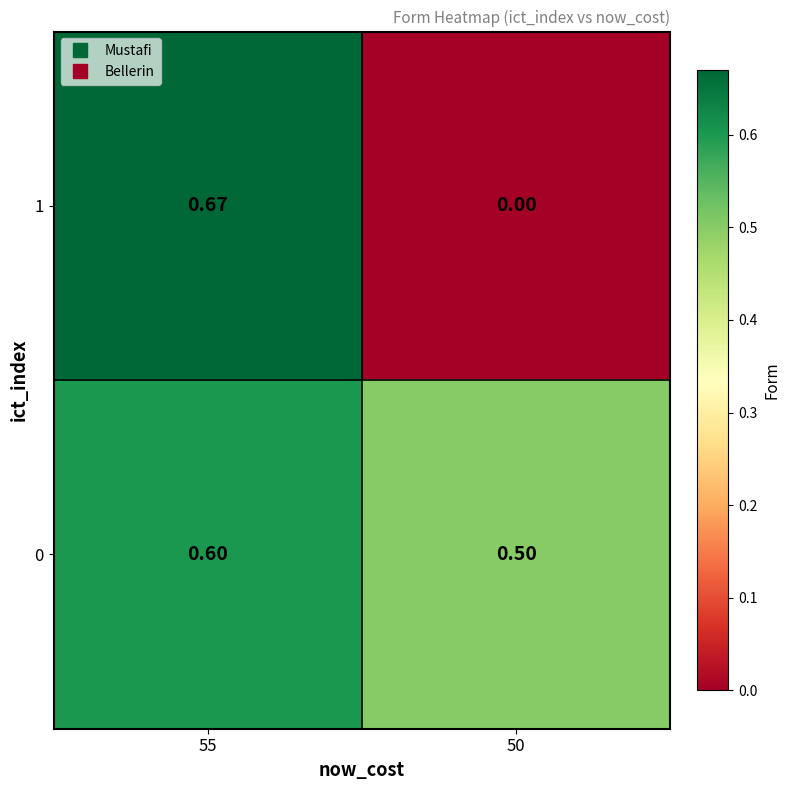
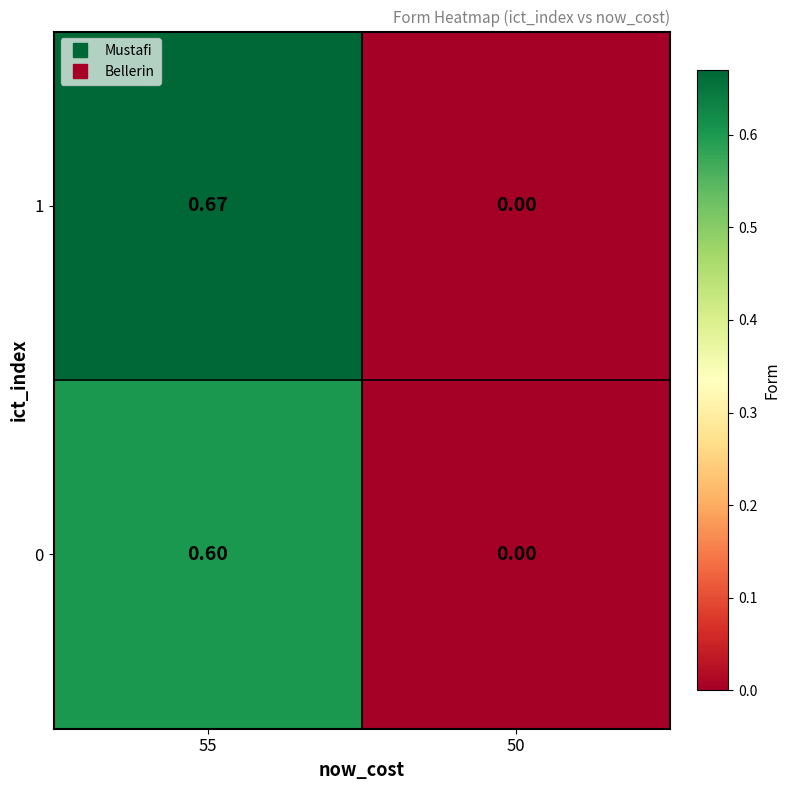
  {
    "1": {
      "55": 0.67,
      "50": 0.00
    },
    "0": {
      "55": 0.60,
-     "50": 0.50
+     "50": 0.00
    }
  }
